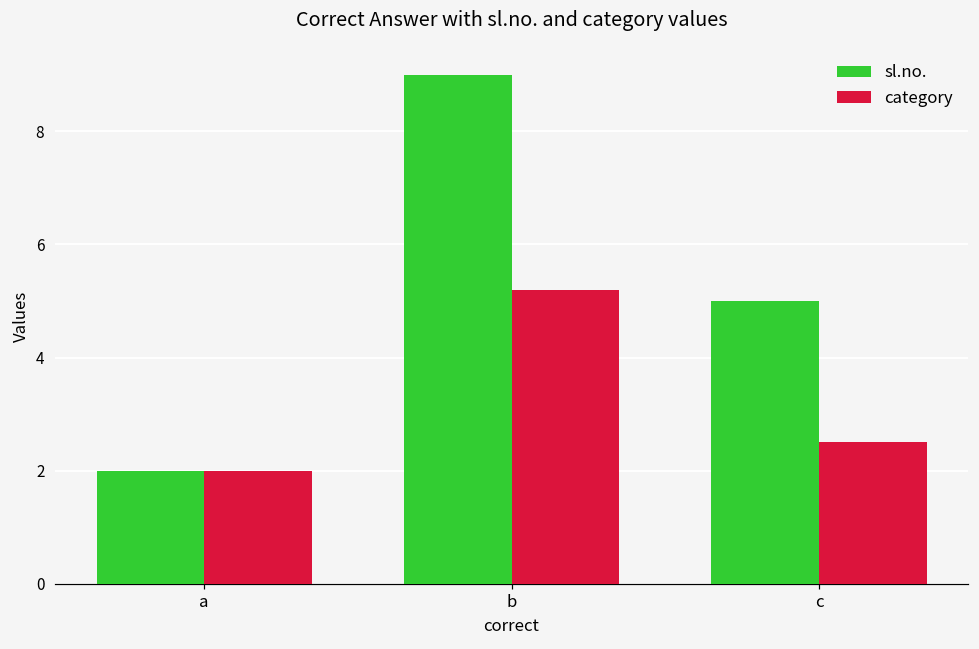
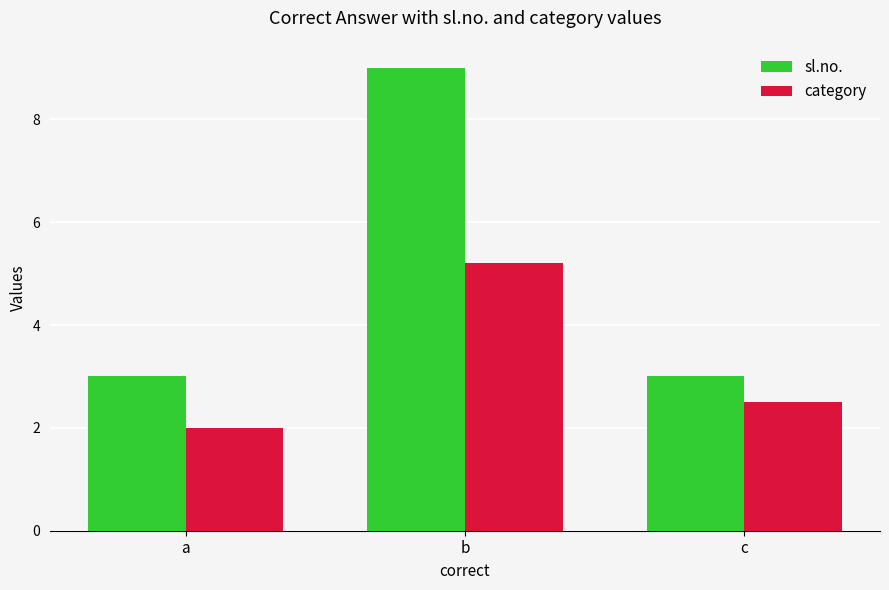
  {
    "sl.no.": {
-     "a": 2,
+     "a": 3,
      "b": 9,
-     "c": 5
+     "c": 3
    },
    "category": {
      "a": 2,
      "b": 5.2,
      "c": 2.5
    }
  }
